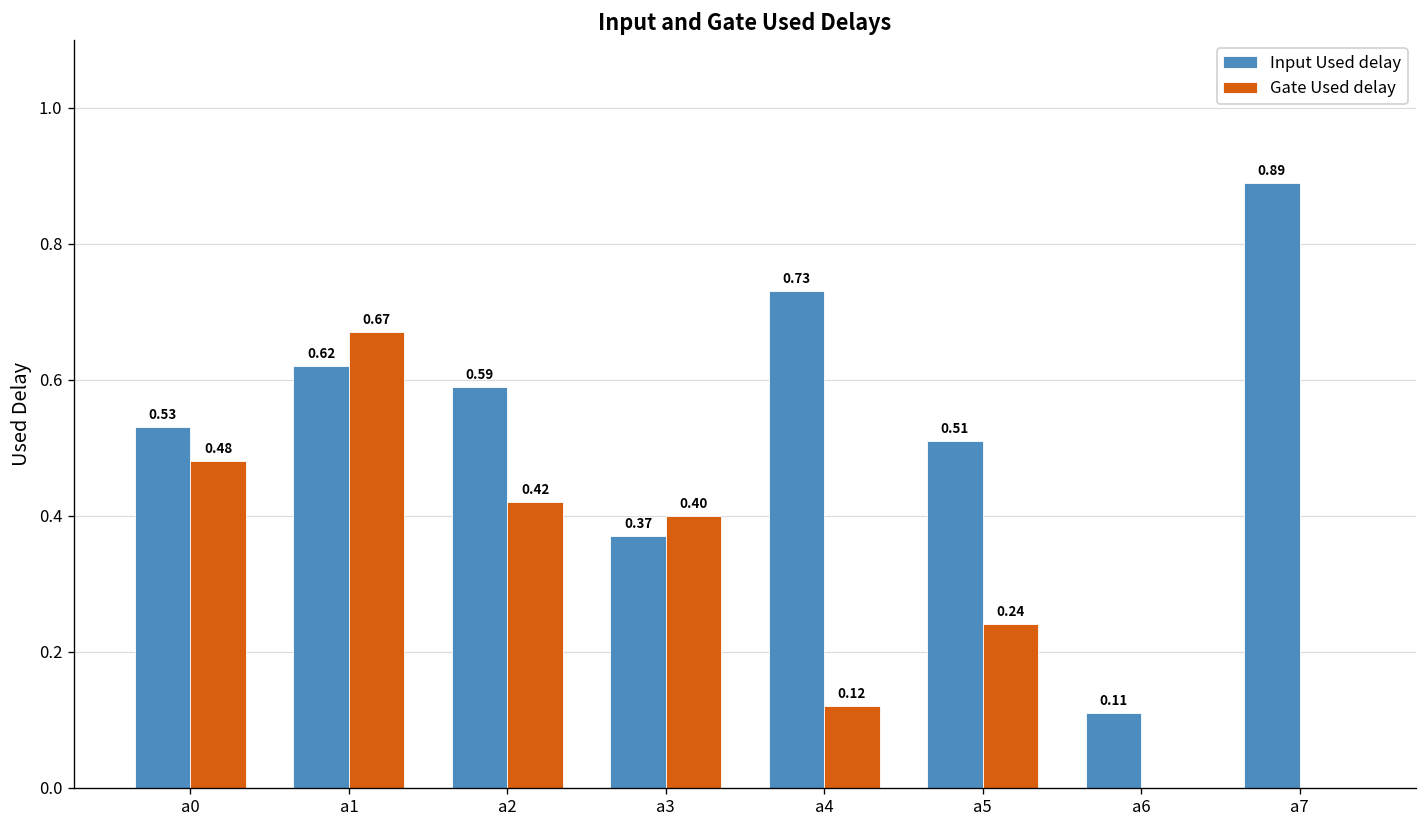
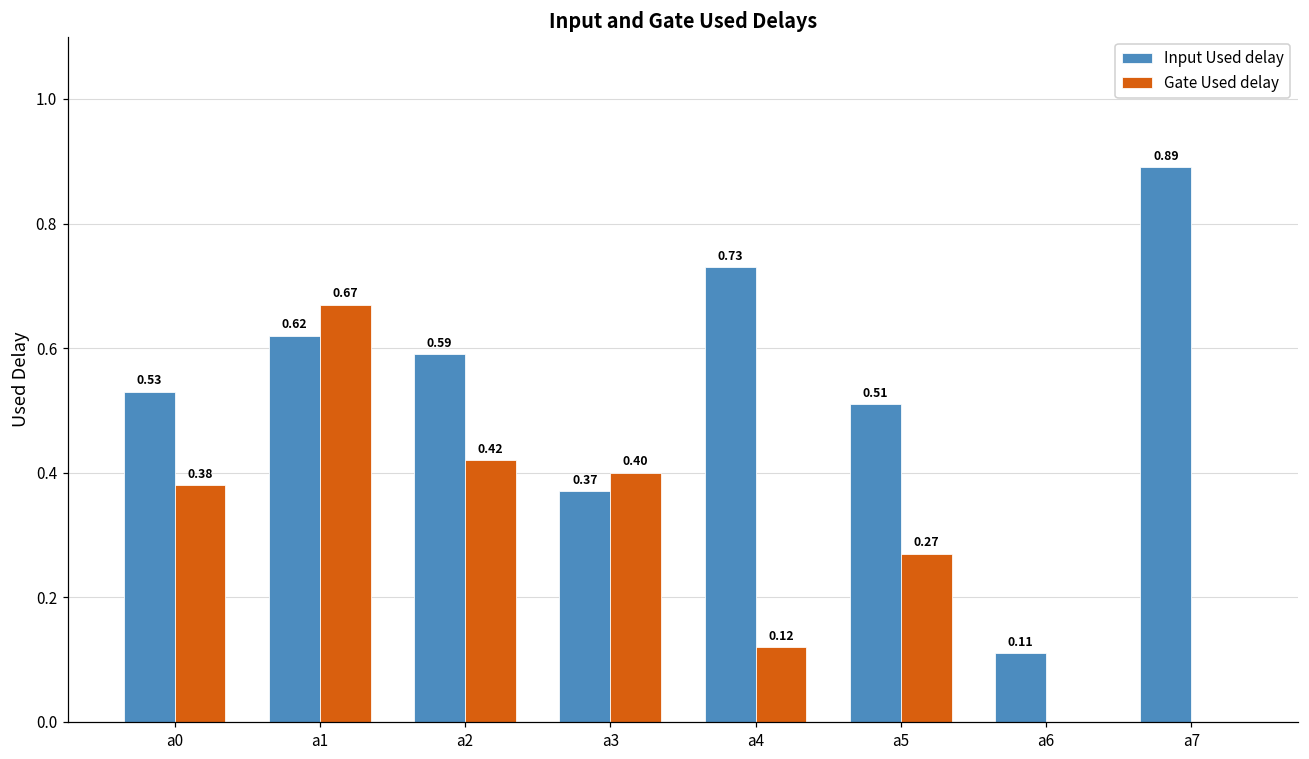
  {
    "Input Used delay": {
      "a0": 0.53,
      "a1": 0.62,
      "a2": 0.59,
      "a3": 0.37,
      "a4": 0.73,
      "a5": 0.51,
      "a6": 0.11,
      "a7": 0.89
    },
    "Gate Used delay": {
-     "a0": 0.48,
+     "a0": 0.38,
      "a1": 0.67,
      "a2": 0.42,
      "a3": 0.40,
      "a4": 0.12,
-     "a5": 0.24
+     "a5": 0.27
    }
  }
